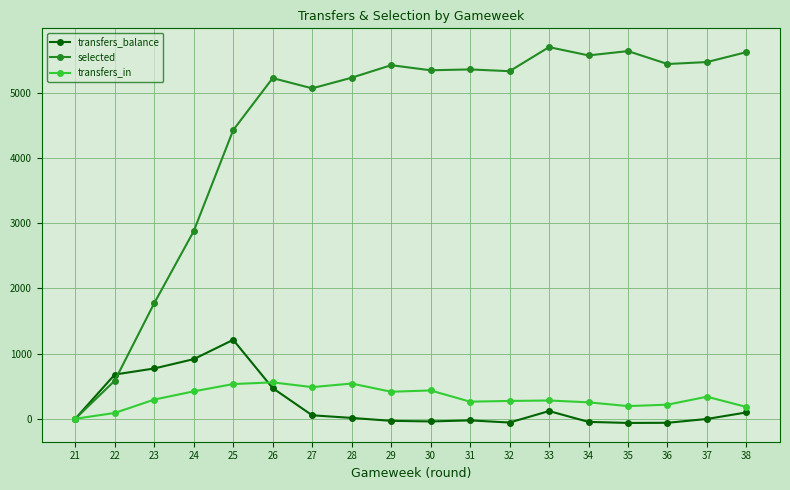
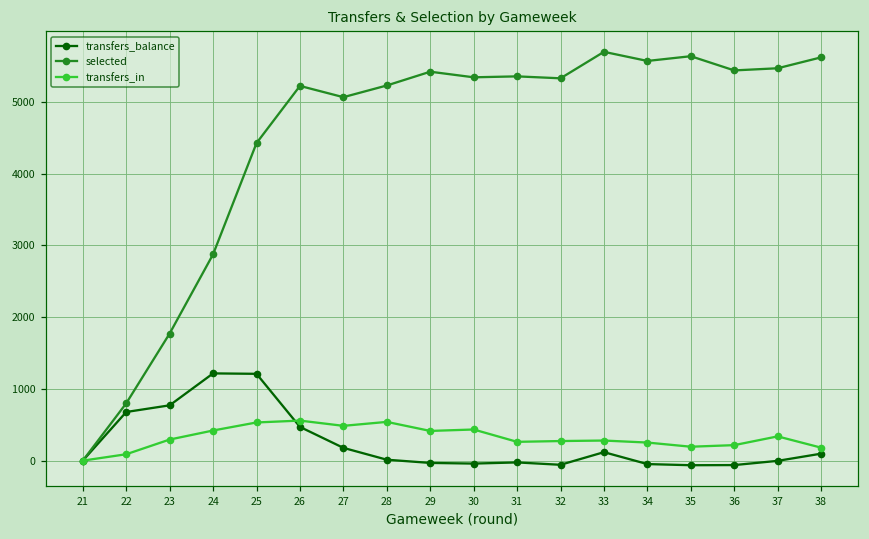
  {
    "transfers_balance": {
      "22": 700,
      "23": 800,
-     "24": 900,
+     "24": 1200,
      "25": 1200,
      "26": 500,
-     "27": 100,
+     "27": 200,
      "28": 0,
      "29": 0,
      "30": 0,
      "31": 0,
      "32": -100,
      "33": 100,
      "34": 0,
      "35": -100,
      "36": -100,
      "37": 0,
      "38": 100
    },
    "selected": {
-     "22": 600,
+     "22": 800,
      "23": 1800,
      "24": 2900,
      "25": 4400,
      "26": 5200,
      "27": 5100,
      "28": 5200,
      "29": 5400,
      "30": 5300,
      "31": 5400,
      "32": 5300,
      "33": 5700,
      "34": 5600,
      "35": 5600,
      "36": 5400,
      "37": 5500,
      "38": 5600
    },
    "transfers_in": {
      "22": 100,
      "23": 300,
      "24": 400,
      "25": 500,
      "26": 600,
      "27": 500,
      "28": 500,
      "29": 400,
      "30": 400,
      "31": 300,
      "32": 300,
      "33": 300,
      "34": 300,
      "35": 200,
      "36": 200,
      "37": 300,
      "38": 200
    }
  }
